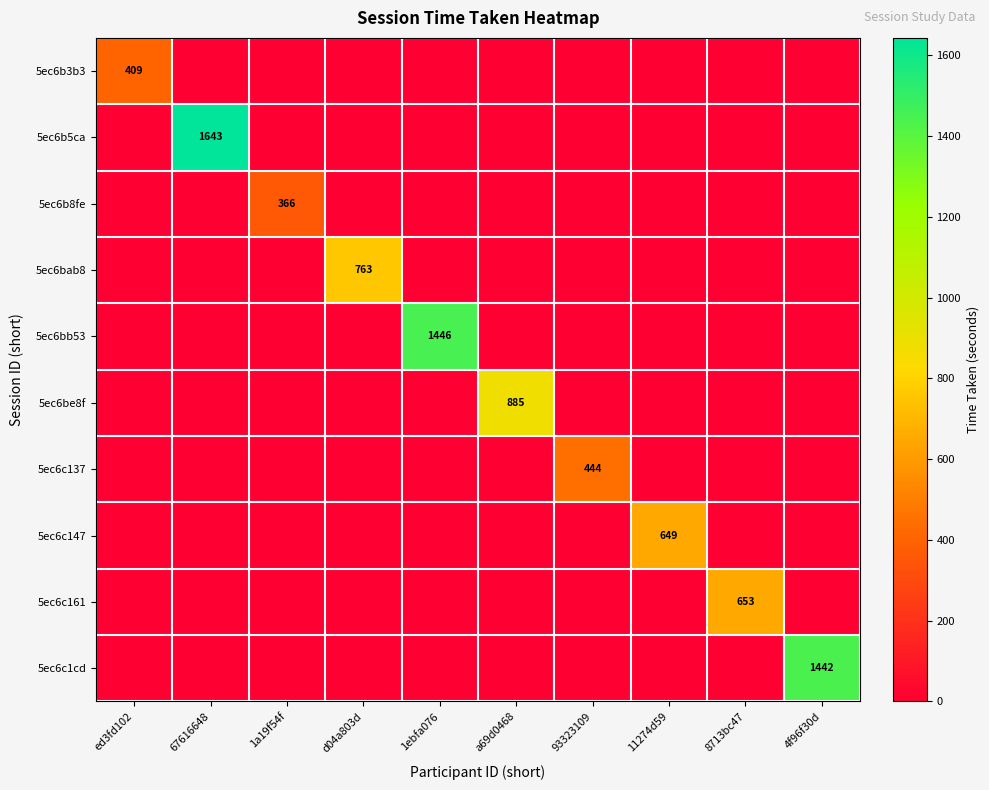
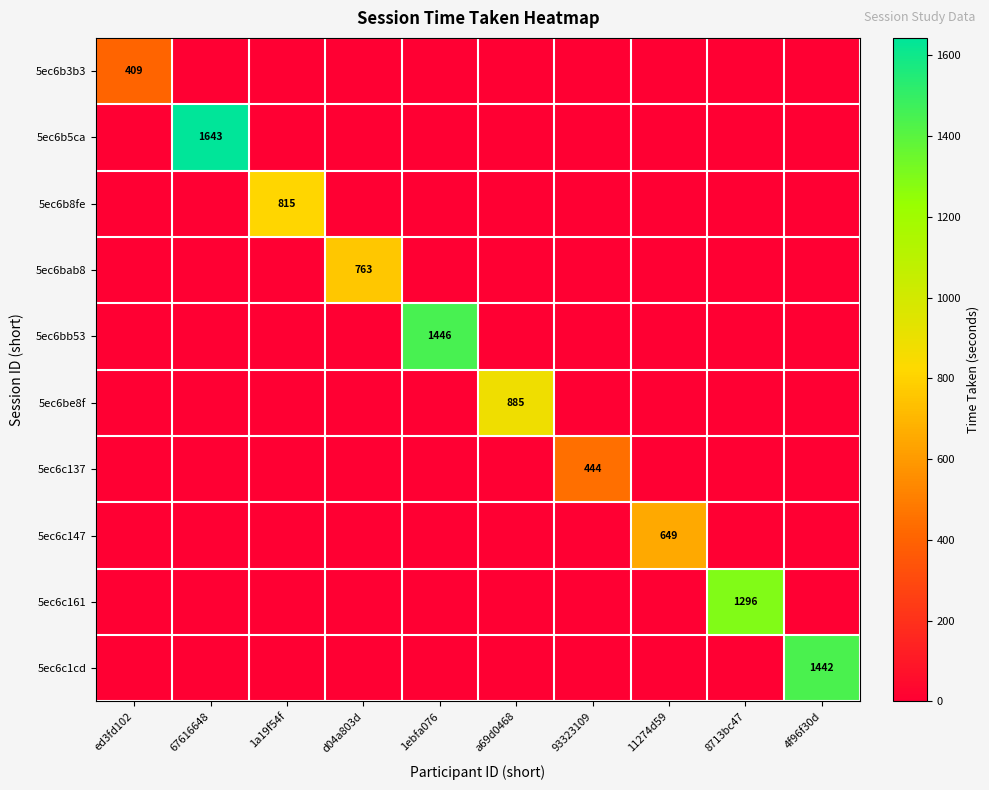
  {
    "5ec6b3b3": {
      "ed3fd102": 409
    },
    "5ec6b5ca": {
      "67616648": 1643
    },
    "5ec6b8fe": {
-     "1a19f54f": 366
+     "1a19f54f": 815
    },
    "5ec6bab8": {
      "d04a803d": 763
    },
    "5ec6bb53": {
      "1ebfa076": 1446
    },
    "5ec6be8f": {
      "a69d0468": 885
    },
    "5ec6c137": {
      "93323109": 444
    },
    "5ec6c147": {
      "11274d59": 649
    },
    "5ec6c161": {
-     "8713bc47": 653
+     "8713bc47": 1296
    },
    "5ec6c1cd": {
      "4f96f30d": 1442
    }
  }
